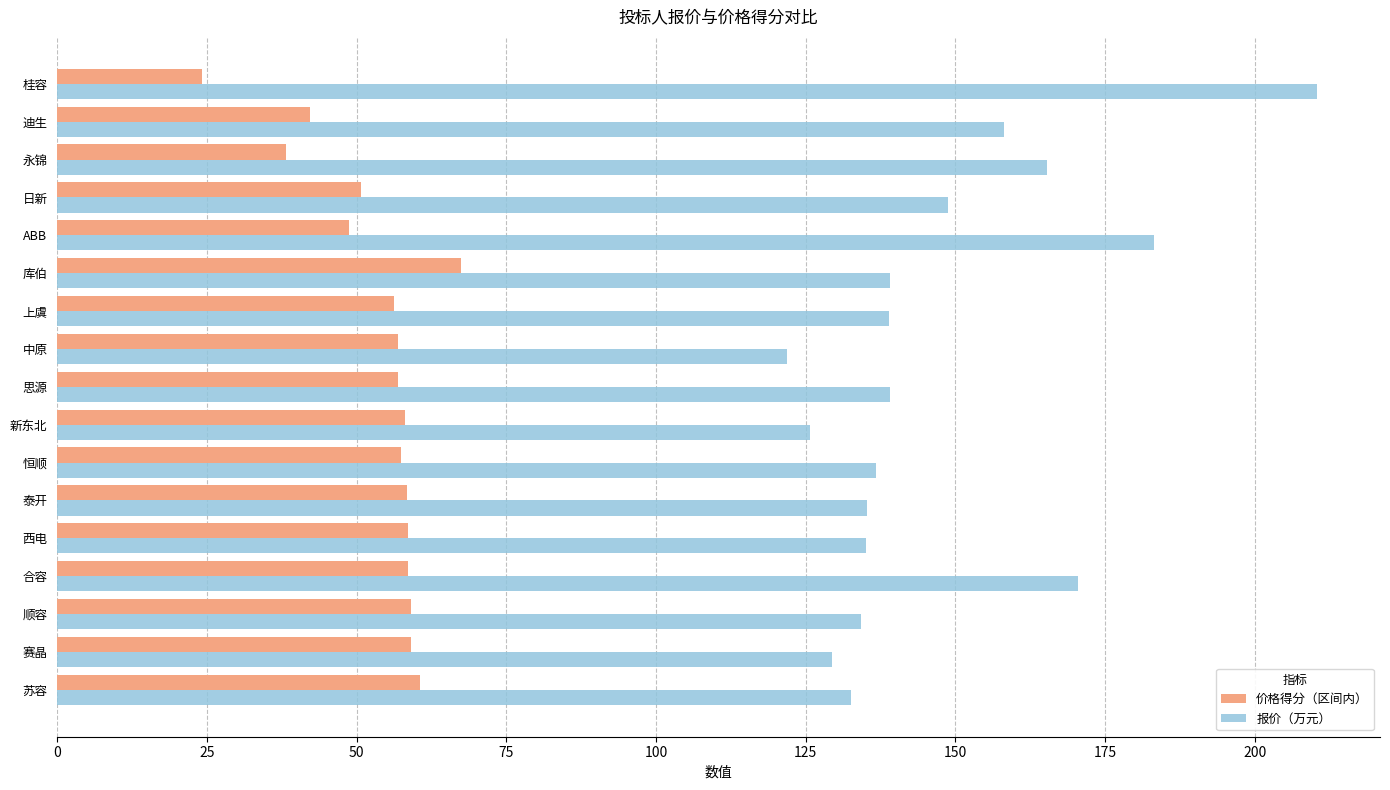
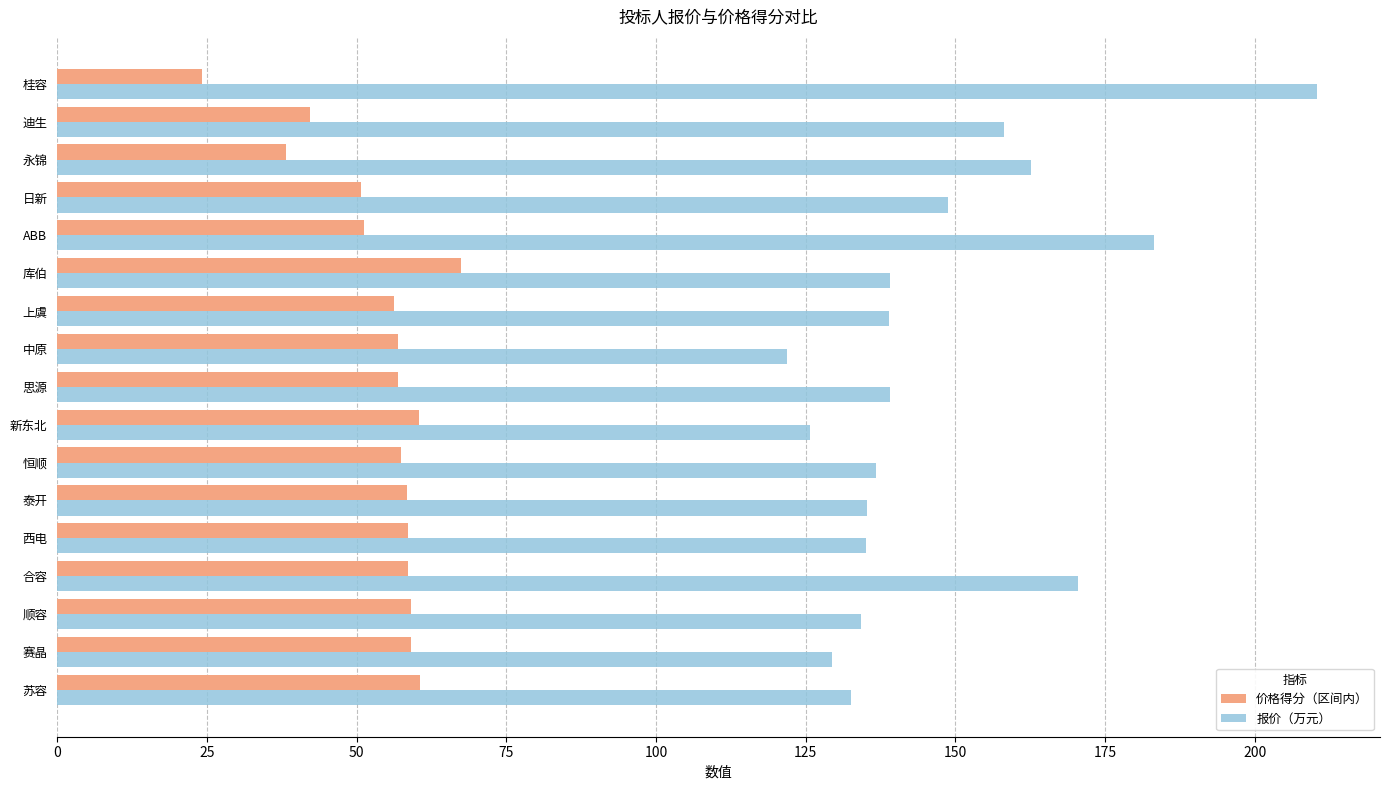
  {
    "价格得分（区间内）": {
      "桂容": 24,
      "迪生": 42,
      "永锦": 38,
      "日新": 51,
-     "ABB": 49,
+     "ABB": 51,
      "库伯": 68,
      "上虞": 56,
      "中原": 57,
      "思源": 57,
-     "新东北": 58,
+     "新东北": 60,
      "恒顺": 57,
      "泰开": 58,
      "西电": 59,
      "合容": 59,
      "顺容": 59,
      "赛晶": 59,
      "苏容": 61
    },
    "报价（万元）": {
      "桂容": 210,
      "迪生": 158,
-     "永锦": 165,
+     "永锦": 163,
      "日新": 149,
      "ABB": 183,
      "库伯": 139,
      "上虞": 139,
      "中原": 122,
      "思源": 139,
      "新东北": 126,
      "恒顺": 137,
      "泰开": 135,
      "西电": 135,
      "合容": 170,
      "顺容": 134,
      "赛晶": 129,
      "苏容": 132
    }
  }
